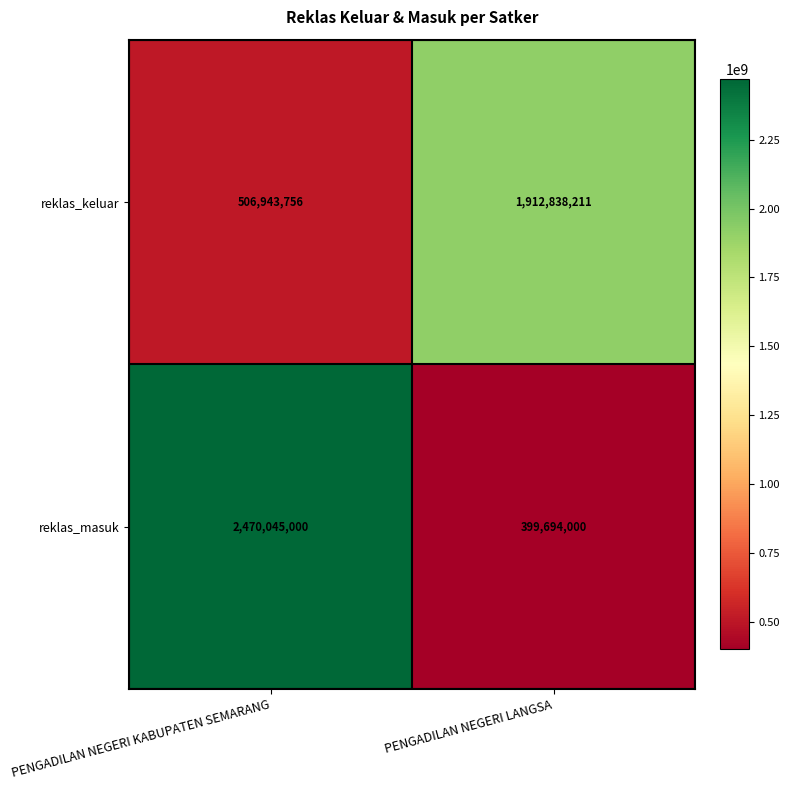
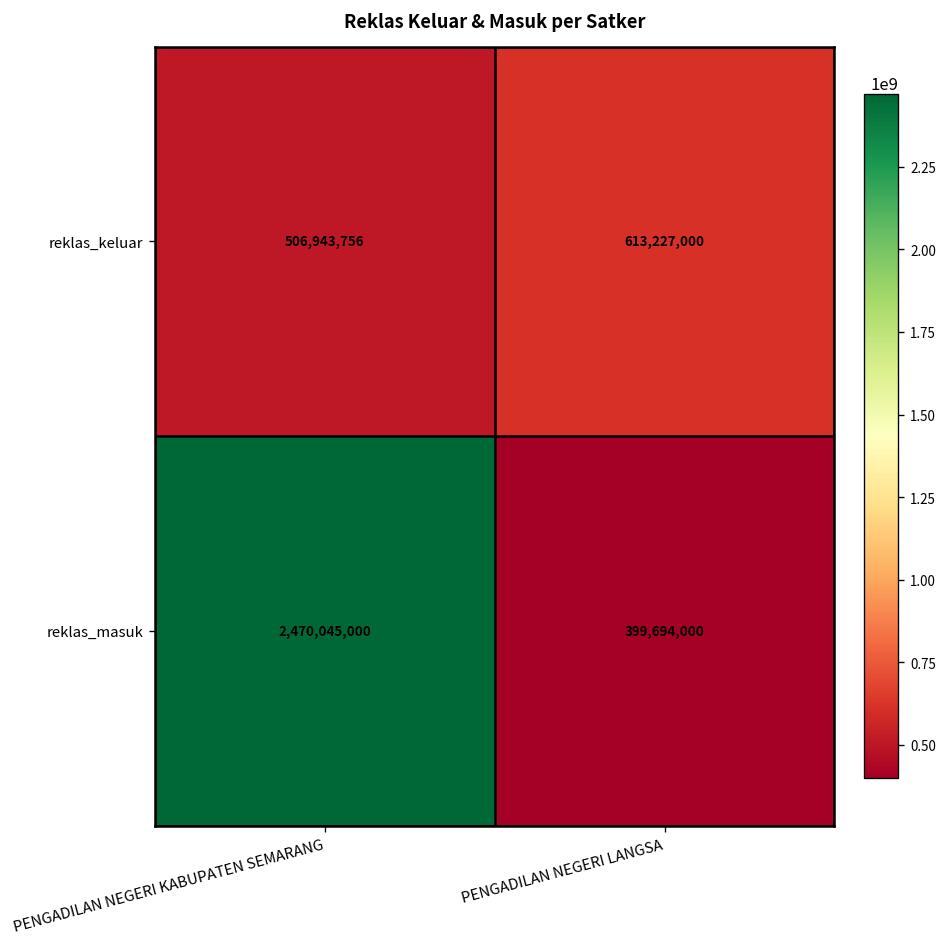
  {
    "reklas_keluar": {
      "PENGADILAN NEGERI KABUPATEN SEMARANG": "506,943,756",
-     "PENGADILAN NEGERI LANGSA": "1,912,838,211"
+     "PENGADILAN NEGERI LANGSA": "613,227,000"
    },
    "reklas_masuk": {
      "PENGADILAN NEGERI KABUPATEN SEMARANG": "2,470,045,000",
      "PENGADILAN NEGERI LANGSA": "399,694,000"
    }
  }
